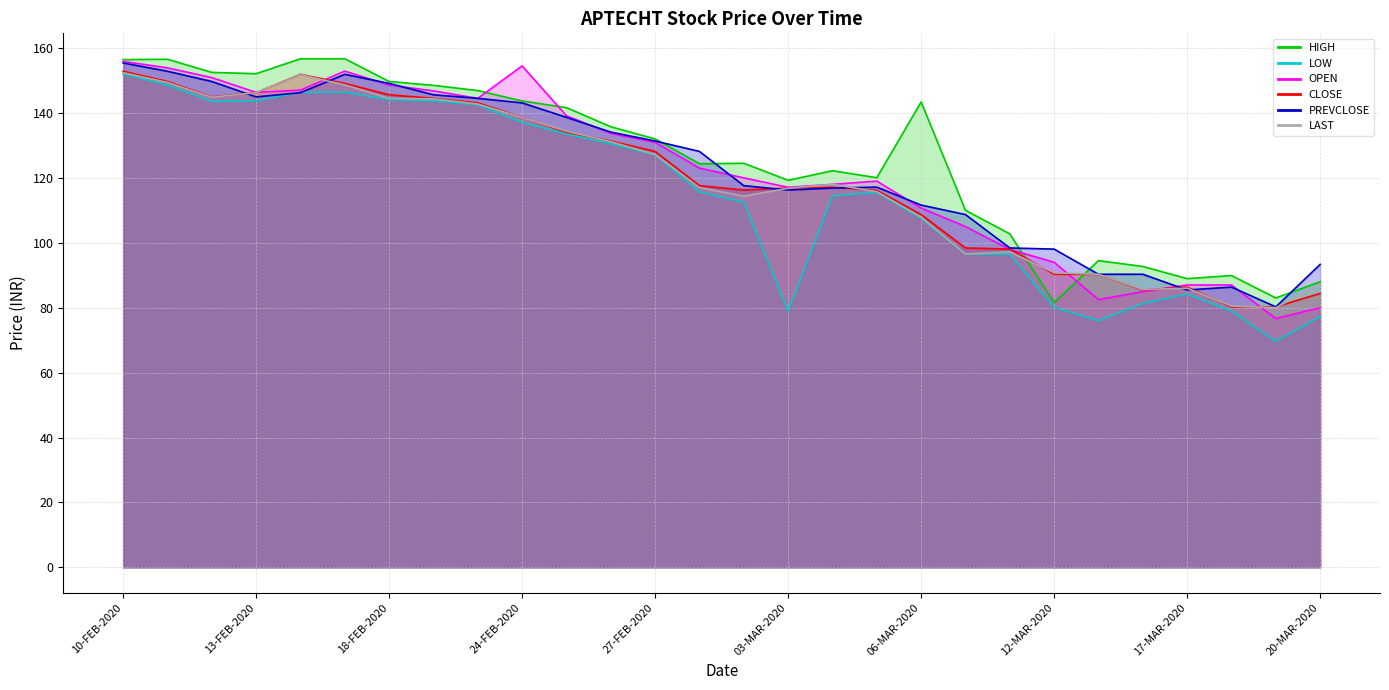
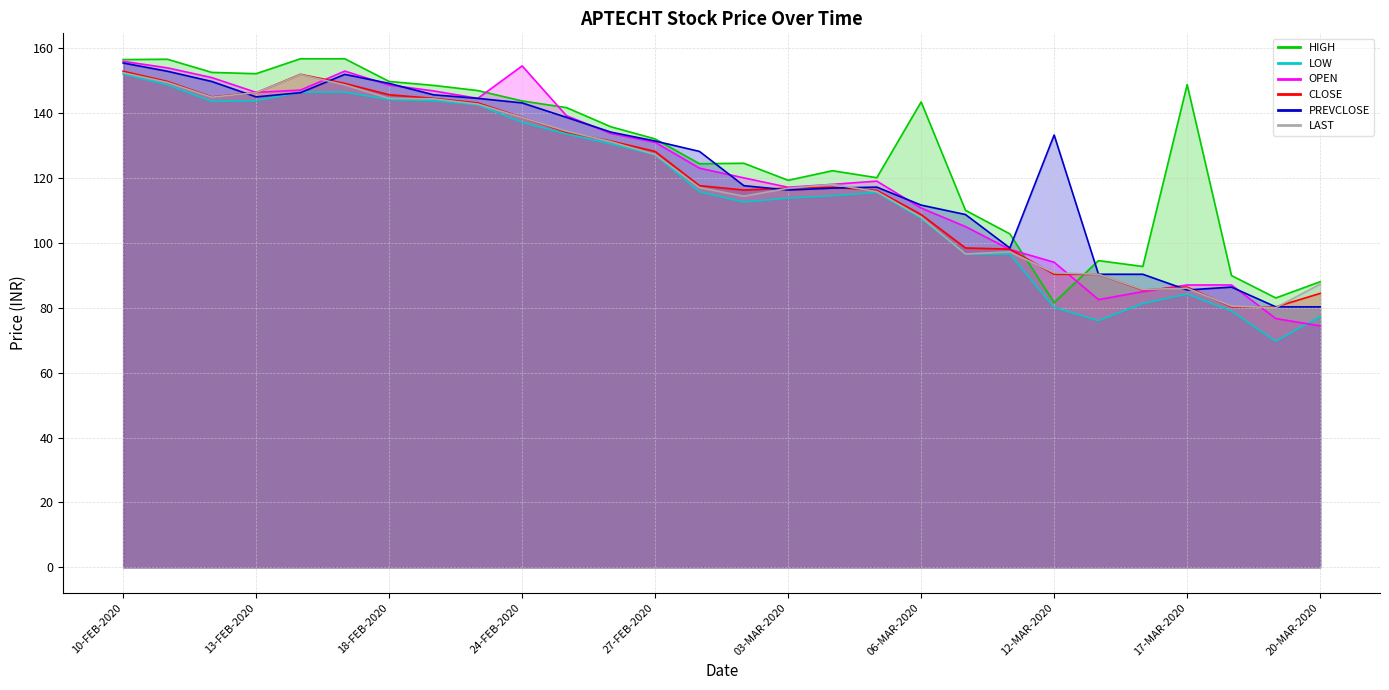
  {
    "HIGH": {
      "13-FEB-2020": 152,
      "03-MAR-2020": 119,
      "06-MAR-2020": 143,
      "12-MAR-2020": 82,
-     "17-MAR-2020": 89
+     "17-MAR-2020": 149
    },
    "LOW": {
      "13-FEB-2020": 144,
      "24-FEB-2020": 137,
-     "03-MAR-2020": 79,
+     "03-MAR-2020": 114,
      "12-MAR-2020": 80,
      "17-MAR-2020": 84,
      "20-MAR-2020": 77
    },
    "OPEN": {
      "24-FEB-2020": 155,
      "06-MAR-2020": 111,
      "12-MAR-2020": 94,
-     "20-MAR-2020": 80
+     "20-MAR-2020": 74
    },
    "CLOSE": {
      "18-FEB-2020": 146,
      "27-FEB-2020": 128,
      "06-MAR-2020": 109,
      "20-MAR-2020": 84
    },
    "PREVCLOSE": {
      "13-FEB-2020": 145,
      "06-MAR-2020": 112,
-     "12-MAR-2020": 98,
-     "20-MAR-2020": 93
+     "12-MAR-2020": 133,
+     "20-MAR-2020": 80
    }
  }
